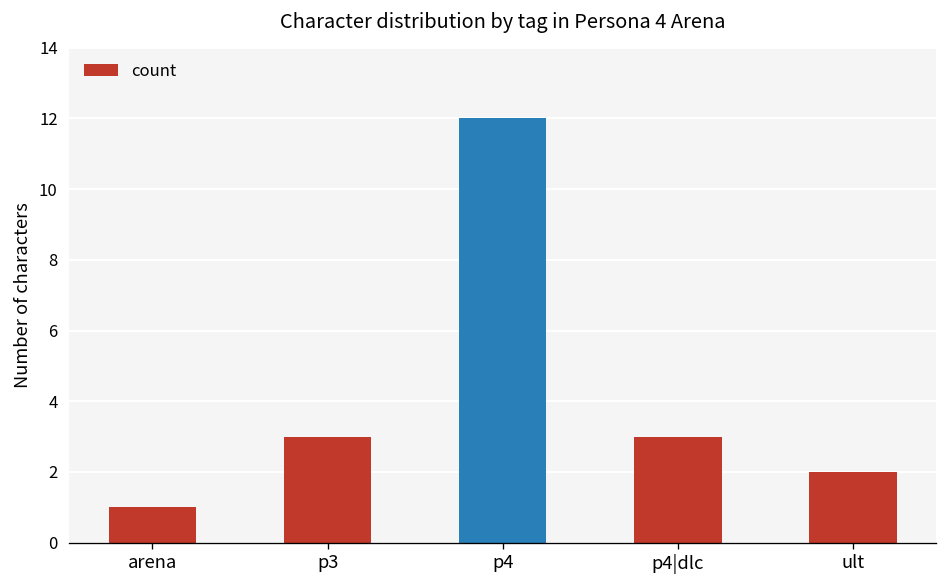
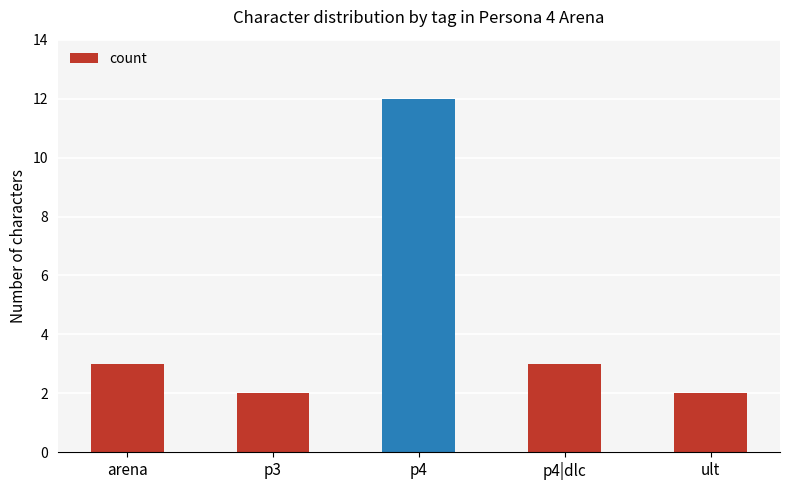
  {
-   "arena": 1,
-   "p3": 3,
+   "arena": 3,
+   "p3": 2,
    "p4": 12,
    "p4|dlc": 3,
    "ult": 2
  }
